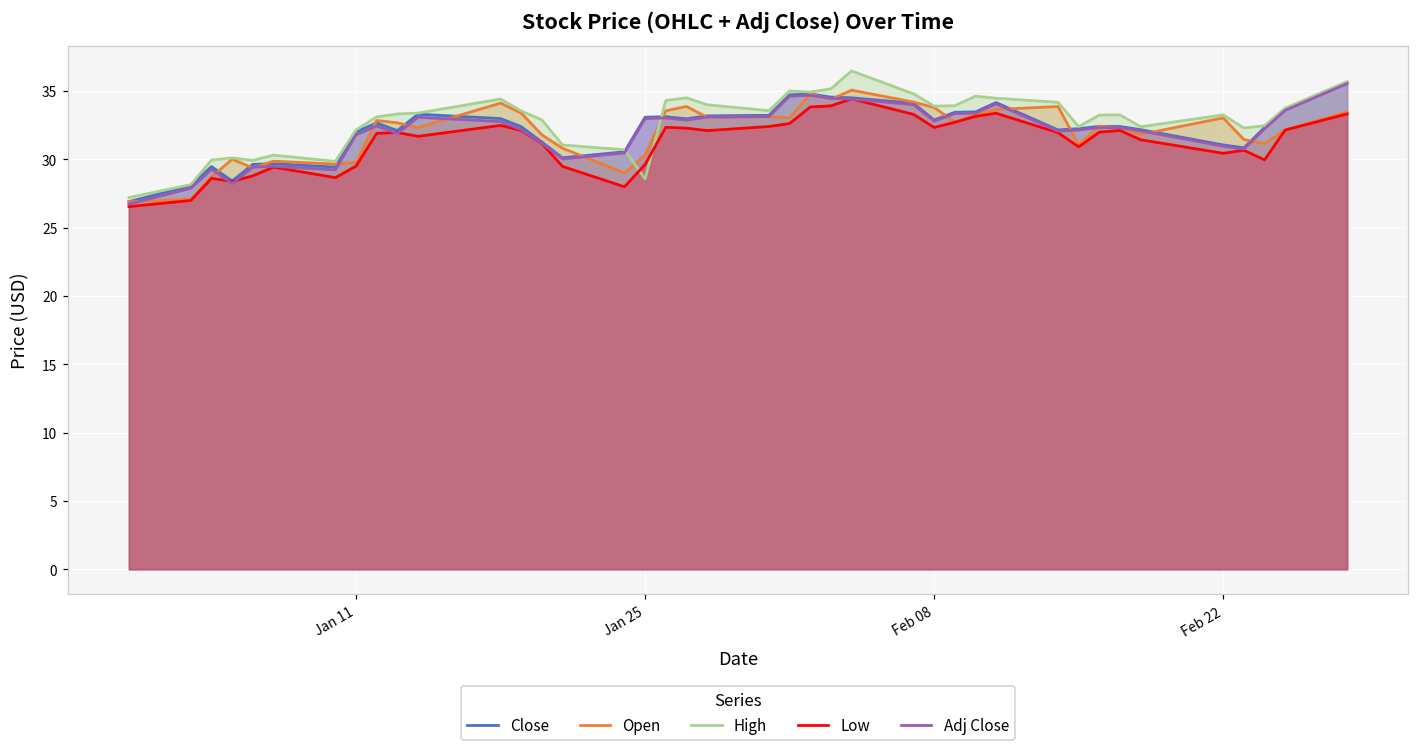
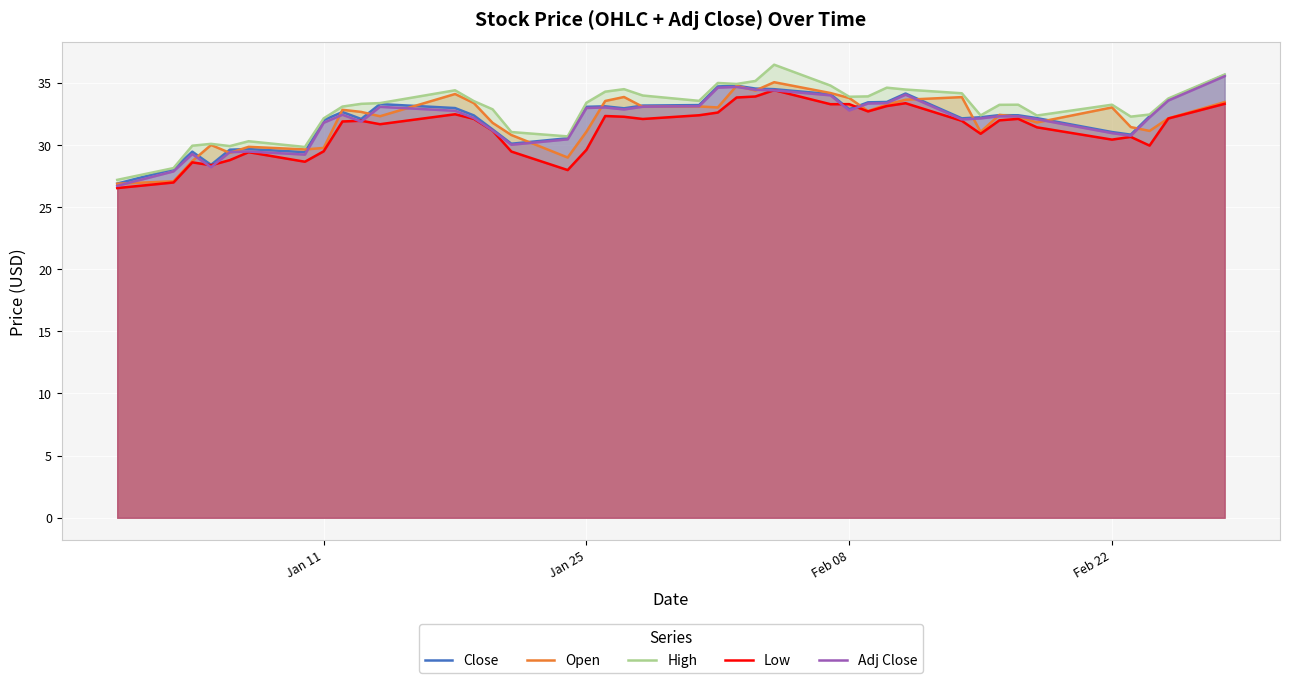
  {
    "Open": {
      "Jan 11": 29.8,
-     "Jan 25": 30.3,
+     "Jan 25": 31.1,
      "Feb 22": 33.0
    },
    "High": {
-     "Jan 25": 28.6,
+     "Jan 25": 33.4,
      "Feb 22": 33.2
    },
    "Low": {
      "Jan 11": 29.5,
      "Jan 25": 29.6,
-     "Feb 08": 32.3,
+     "Feb 08": 33.3,
      "Feb 22": 30.4
    },
    "Adj Close": {
      "Jan 11": 31.8
    }
  }
